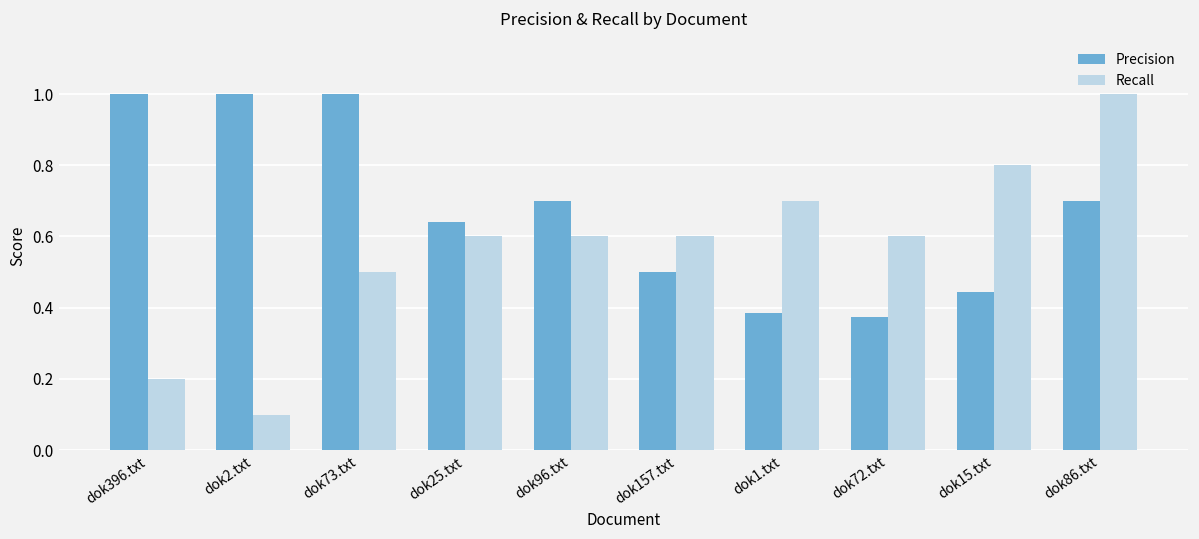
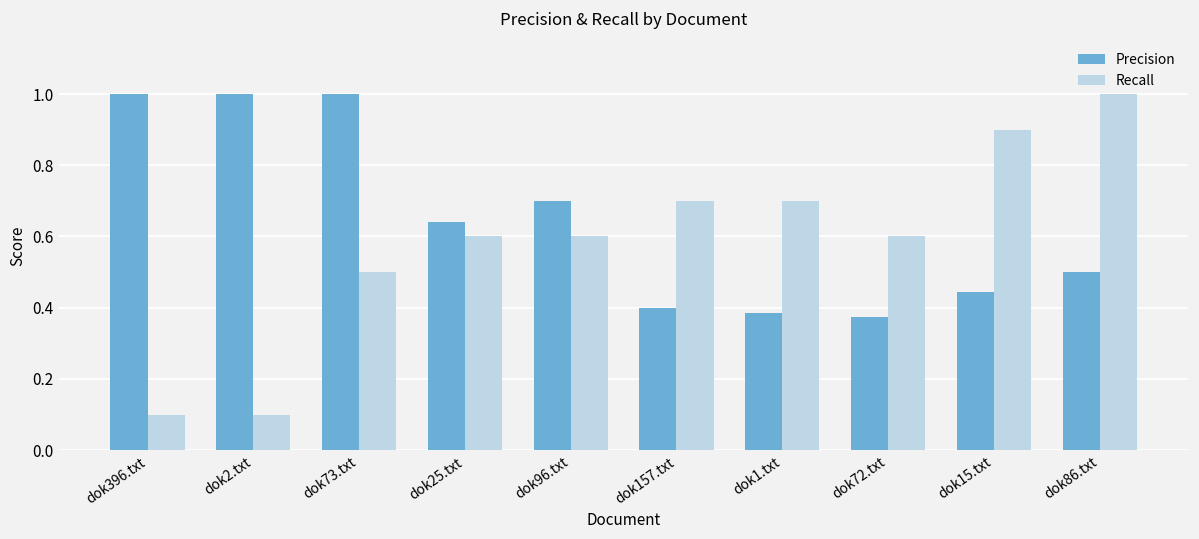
  {
    "Precision": {
      "dok396.txt": 1.0,
      "dok2.txt": 1.0,
      "dok73.txt": 1.0,
      "dok25.txt": 0.64,
      "dok96.txt": 0.7,
-     "dok157.txt": 0.5,
+     "dok157.txt": 0.4,
      "dok1.txt": 0.39,
      "dok72.txt": 0.38,
      "dok15.txt": 0.44,
-     "dok86.txt": 0.7
+     "dok86.txt": 0.5
    },
    "Recall": {
-     "dok396.txt": 0.2,
+     "dok396.txt": 0.1,
      "dok2.txt": 0.1,
      "dok73.txt": 0.5,
      "dok25.txt": 0.6,
      "dok96.txt": 0.6,
-     "dok157.txt": 0.6,
+     "dok157.txt": 0.7,
      "dok1.txt": 0.7,
      "dok72.txt": 0.6,
-     "dok15.txt": 0.8,
+     "dok15.txt": 0.9,
      "dok86.txt": 1.0
    }
  }
